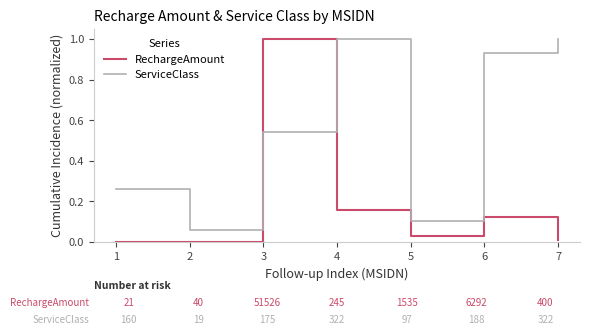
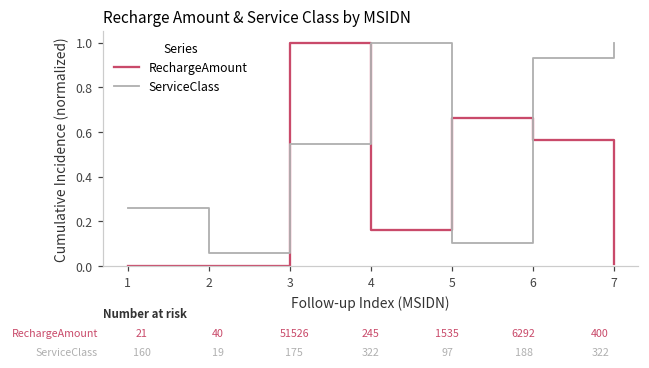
  {
    "RechargeAmount": {
      "1": 0.00,
      "2": 0.00,
      "3": 1.00,
      "4": 0.16,
-     "5": 0.03,
-     "6": 0.12,
+     "5": 0.66,
+     "6": 0.56,
      "7": 0.01
    },
    "ServiceClass": {
      "1": 0.26,
      "2": 0.06,
      "3": 0.54,
      "4": 1.00,
      "5": 0.10,
      "6": 0.93,
      "7": 1.00
    }
  }
